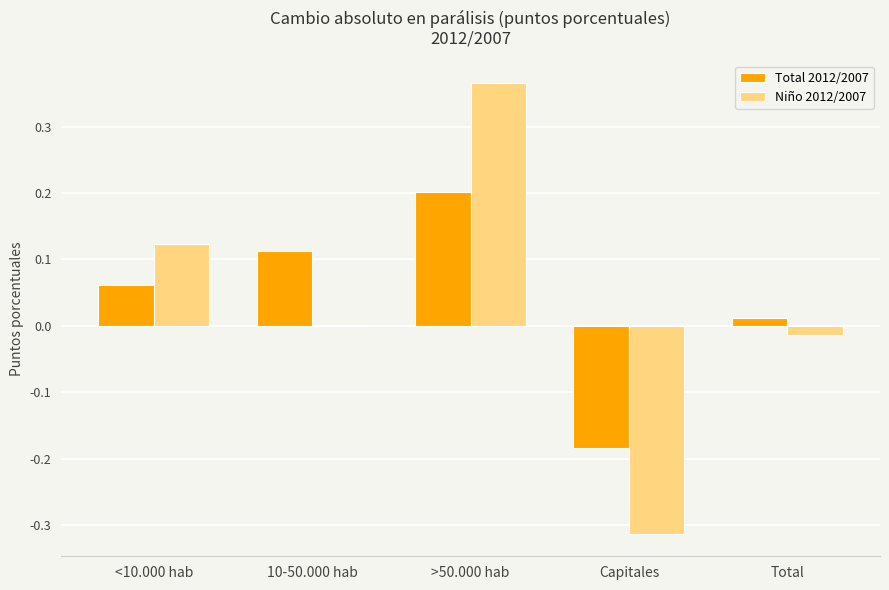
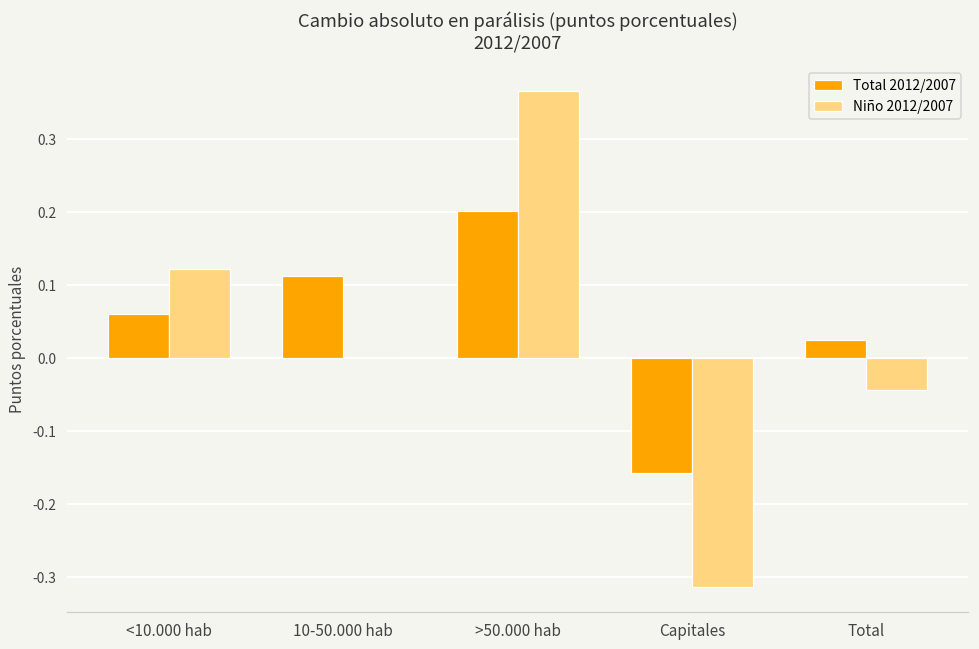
  {
    "Total 2012/2007": {
      "<10.000 hab": 0.06,
      "10-50.000 hab": 0.11,
      ">50.000 hab": 0.20,
-     "Capitales": -0.18,
-     "Total": 0.01
+     "Capitales": -0.16,
+     "Total": 0.03
    },
    "Niño 2012/2007": {
      "<10.000 hab": 0.12,
      "10-50.000 hab": 0.00,
      ">50.000 hab": 0.37,
      "Capitales": -0.31,
-     "Total": -0.01
+     "Total": -0.04
    }
  }
